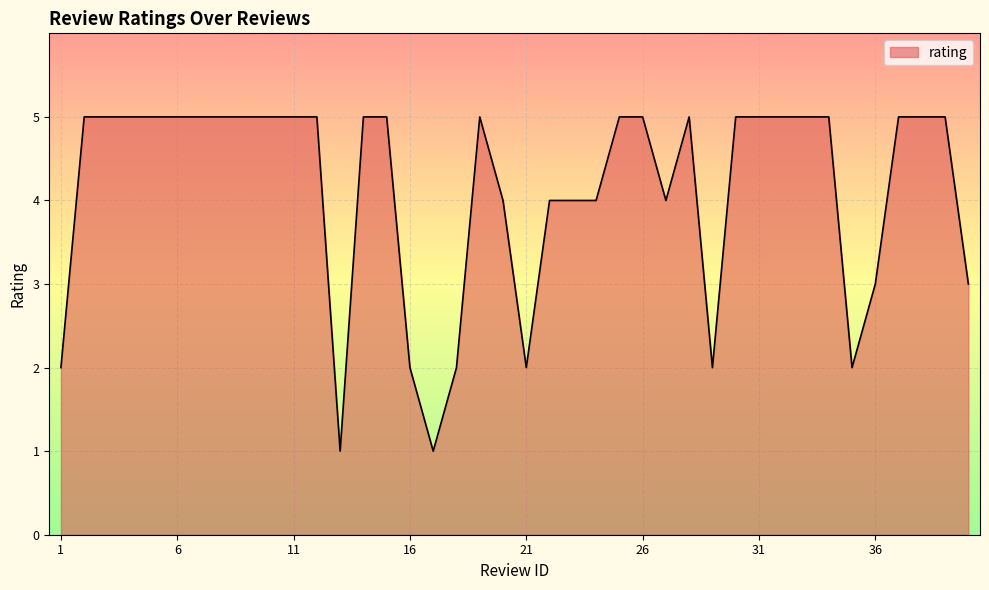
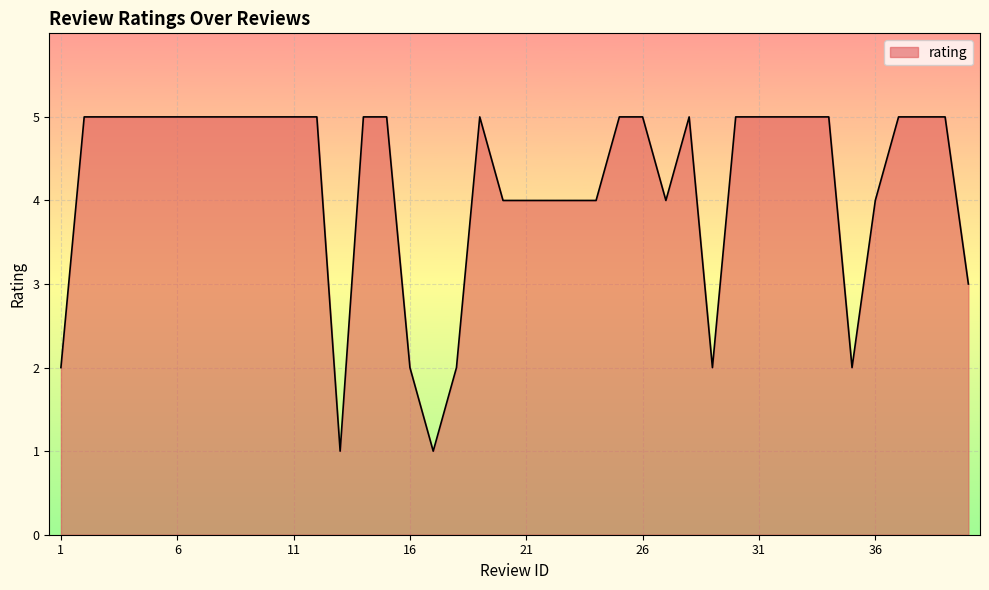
  {
    "1": 2,
    "6": 5,
    "11": 5,
    "16": 2,
-   "21": 2,
+   "21": 4,
    "26": 5,
    "31": 5,
-   "36": 3
+   "36": 4
  }
